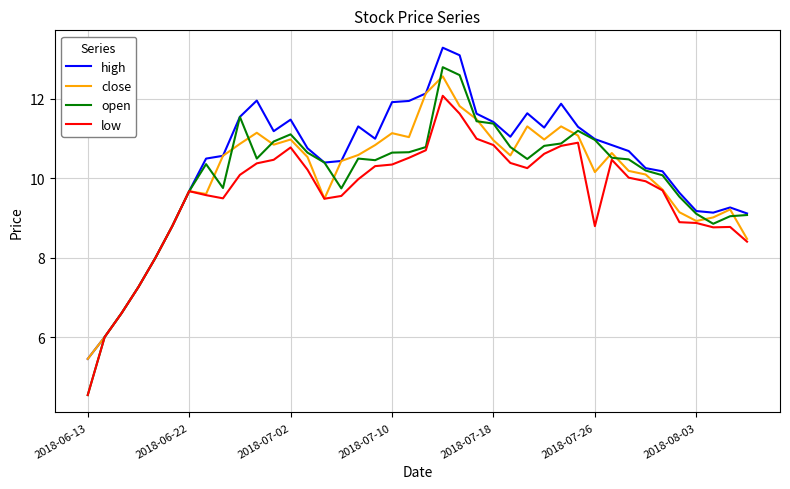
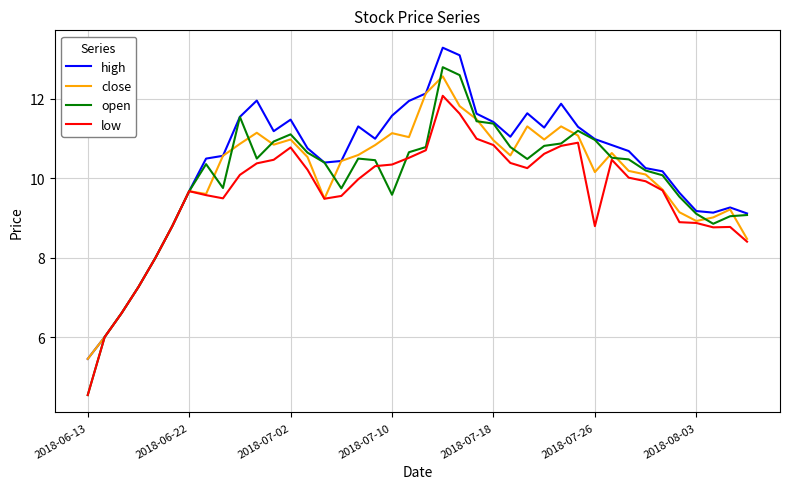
  {
    "high": {
      "2018-07-02": 11.5,
-     "2018-07-10": 11.9,
+     "2018-07-10": 11.6,
      "2018-08-03": 9.2
    },
    "close": {
      "2018-07-02": 11.0,
      "2018-07-10": 11.1,
      "2018-07-18": 11.0,
      "2018-07-26": 10.2
    },
    "open": {
      "2018-07-02": 11.1,
-     "2018-07-10": 10.7,
+     "2018-07-10": 9.6,
      "2018-08-03": 9.1
    },
    "low": {
      "2018-07-02": 10.8,
      "2018-07-10": 10.4,
      "2018-07-18": 10.8,
      "2018-07-26": 8.8
    }
  }
